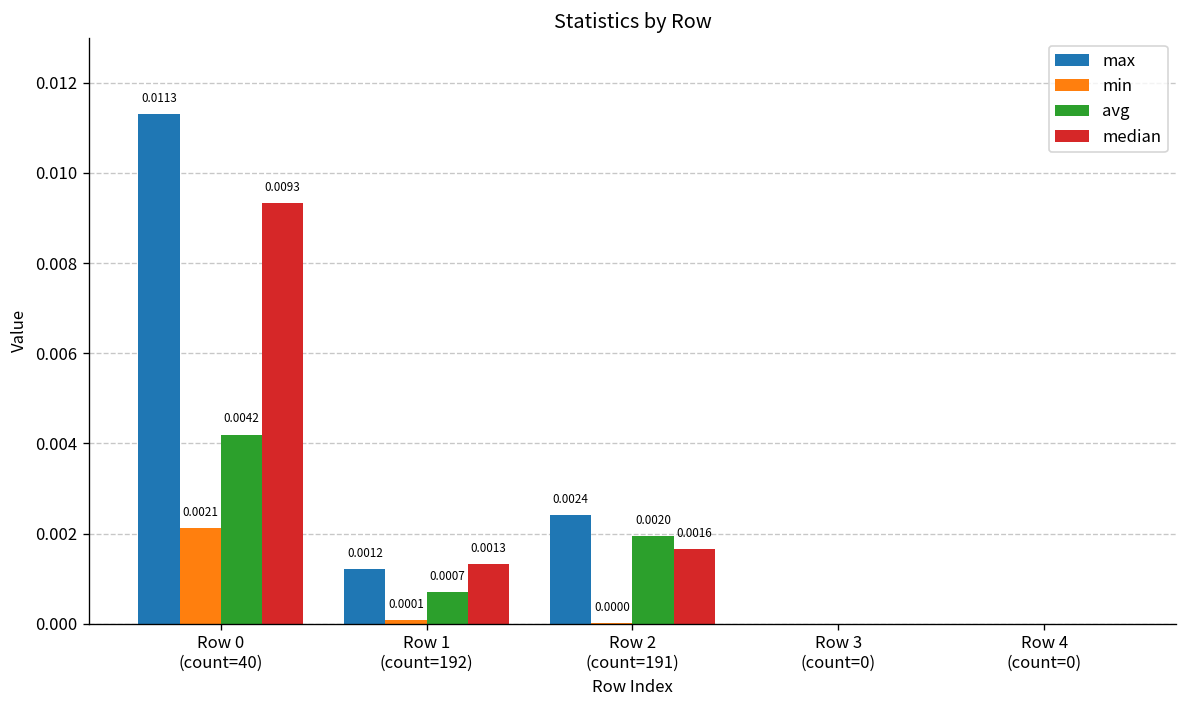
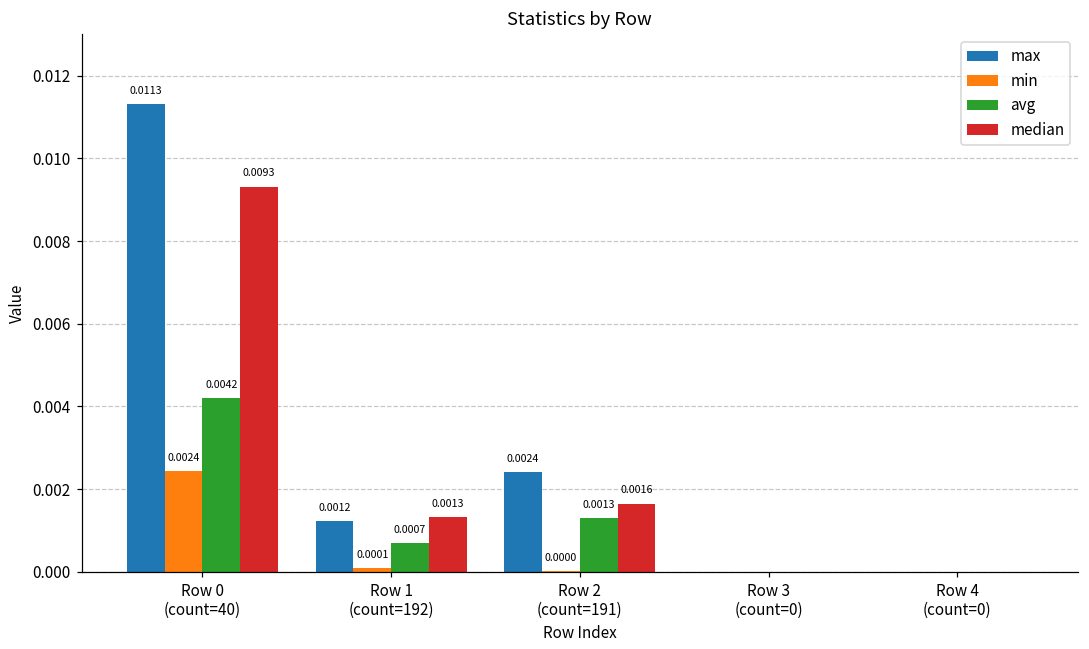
  {
    "max": {
      "Row 0 (count=40)": 0.0113,
      "Row 1 (count=192)": 0.0012,
      "Row 2 (count=191)": 0.0024
    },
    "min": {
-     "Row 0 (count=40)": 0.0021,
+     "Row 0 (count=40)": 0.0024,
      "Row 1 (count=192)": 0.0001,
      "Row 2 (count=191)": 0.0000
    },
    "avg": {
      "Row 0 (count=40)": 0.0042,
      "Row 1 (count=192)": 0.0007,
-     "Row 2 (count=191)": 0.0020
+     "Row 2 (count=191)": 0.0013
    },
    "median": {
      "Row 0 (count=40)": 0.0093,
      "Row 1 (count=192)": 0.0013,
      "Row 2 (count=191)": 0.0016
    }
  }
